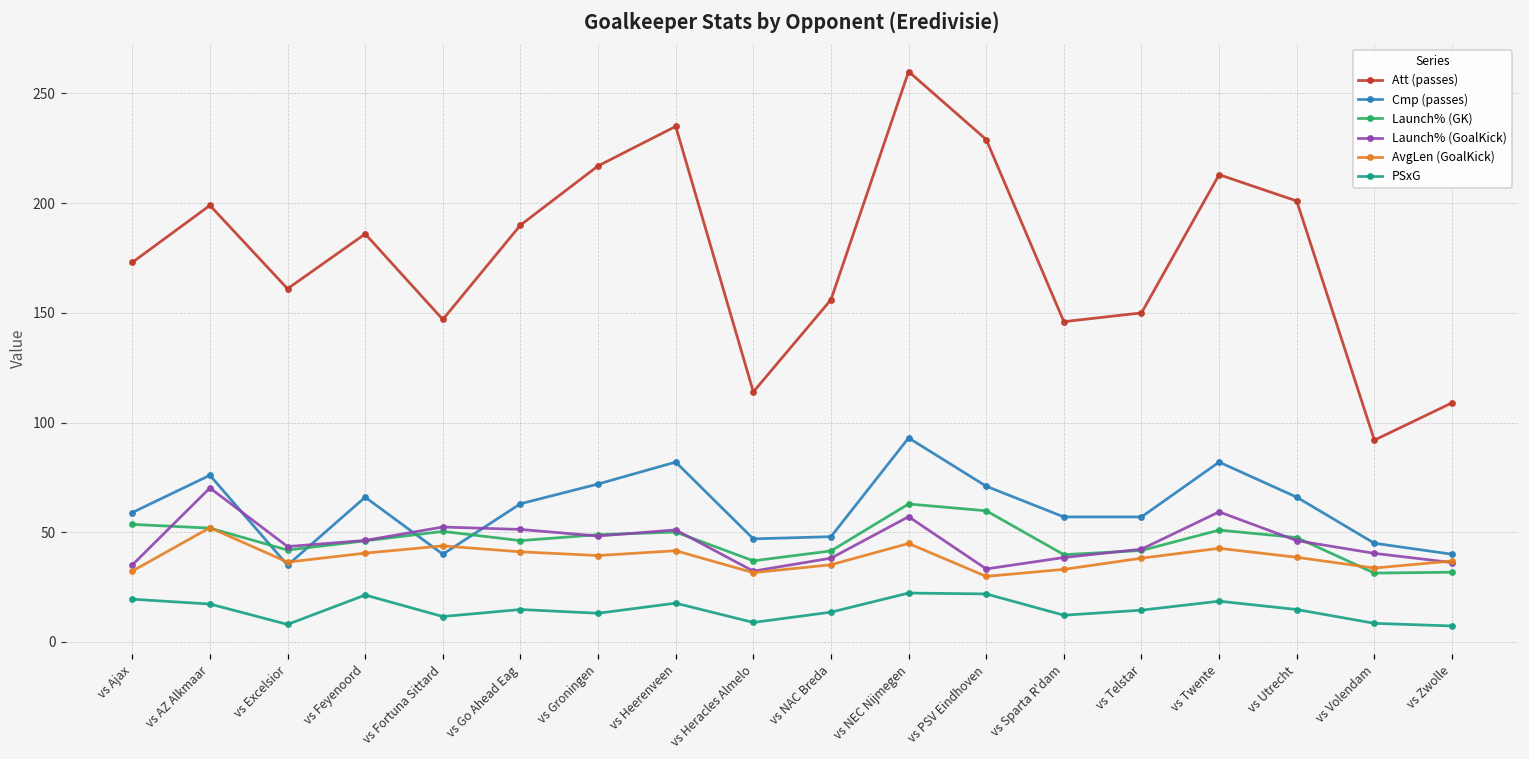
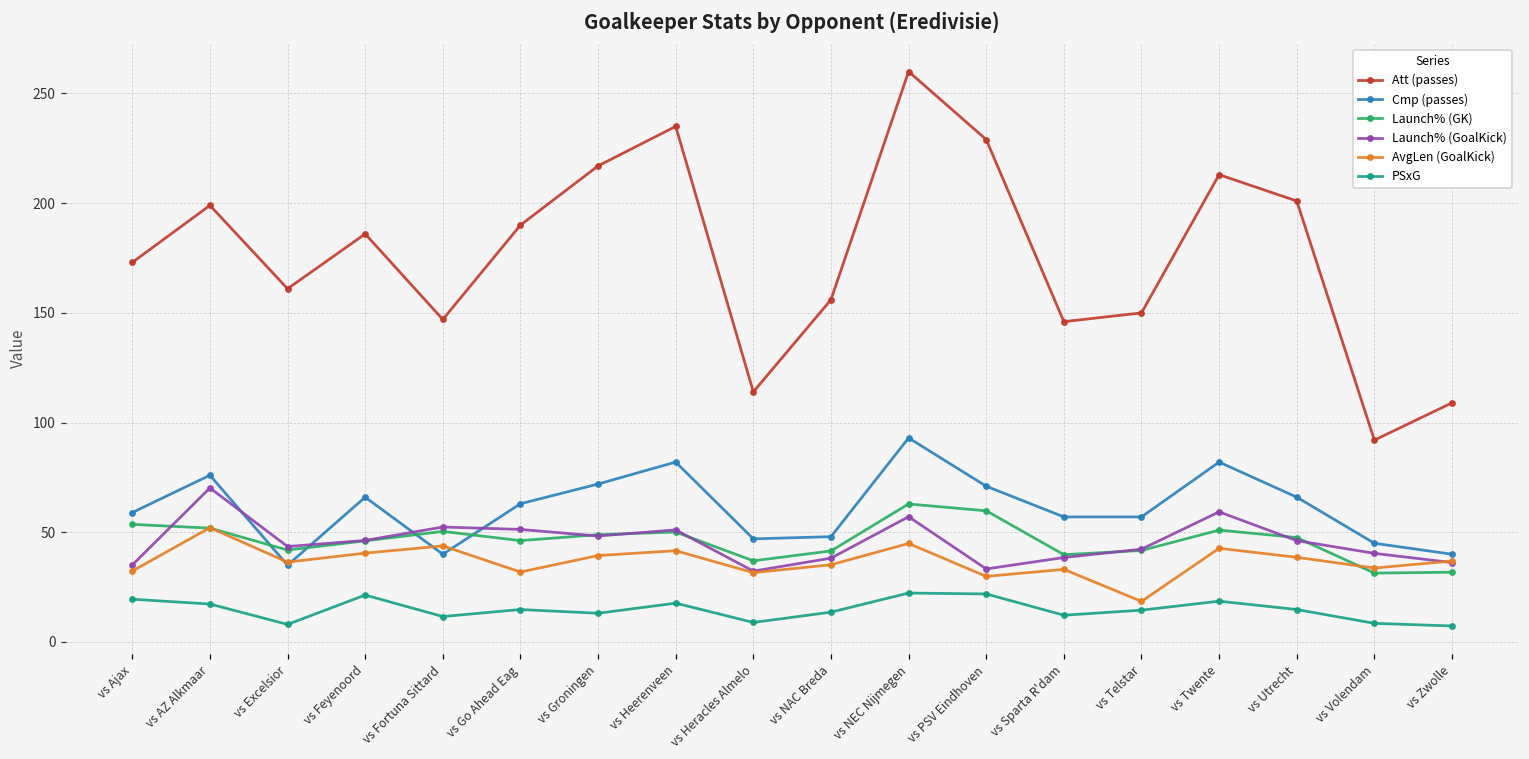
  {
    "Att (passes)": {
      "vs Ajax": 173,
      "vs AZ Alkmaar": 199,
      "vs Excelsior": 161,
      "vs Feyenoord": 186,
      "vs Fortuna Sittard": 147,
      "vs Go Ahead Eag": 190,
      "vs Groningen": 217,
      "vs Heerenveen": 235,
      "vs Heracles Almelo": 114,
      "vs NAC Breda": 156,
      "vs NEC Nijmegen": 260,
      "vs PSV Eindhoven": 229,
      "vs Sparta R'dam": 146,
      "vs Telstar": 150,
      "vs Twente": 213,
      "vs Utrecht": 201,
      "vs Volendam": 92,
      "vs Zwolle": 109
    },
    "Cmp (passes)": {
      "vs Ajax": 59,
      "vs AZ Alkmaar": 76,
      "vs Excelsior": 35,
      "vs Feyenoord": 66,
      "vs Fortuna Sittard": 40,
      "vs Go Ahead Eag": 63,
      "vs Groningen": 72,
      "vs Heerenveen": 82,
      "vs Heracles Almelo": 47,
      "vs NAC Breda": 48,
      "vs NEC Nijmegen": 93,
      "vs PSV Eindhoven": 71,
      "vs Sparta R'dam": 57,
      "vs Telstar": 57,
      "vs Twente": 82,
      "vs Utrecht": 66,
      "vs Volendam": 45,
      "vs Zwolle": 40
    },
    "Launch% (GoalKick)": {
      "vs Ajax": 35,
      "vs AZ Alkmaar": 70,
      "vs Excelsior": 44,
      "vs Fortuna Sittard": 52,
      "vs Go Ahead Eag": 51,
      "vs NAC Breda": 38,
      "vs NEC Nijmegen": 57,
      "vs PSV Eindhoven": 33,
      "vs Sparta R'dam": 39,
      "vs Twente": 59,
      "vs Utrecht": 46,
      "vs Volendam": 40
    },
    "AvgLen (GoalKick)": {
      "vs Ajax": 32,
      "vs Excelsior": 36,
      "vs Feyenoord": 41,
      "vs Fortuna Sittard": 44,
-     "vs Go Ahead Eag": 41,
+     "vs Go Ahead Eag": 32,
      "vs Groningen": 39,
      "vs Heerenveen": 42,
      "vs NAC Breda": 35,
      "vs NEC Nijmegen": 45,
      "vs PSV Eindhoven": 30,
      "vs Sparta R'dam": 33,
-     "vs Telstar": 38,
+     "vs Telstar": 19,
      "vs Twente": 43,
      "vs Utrecht": 39,
      "vs Volendam": 34
    }
  }
